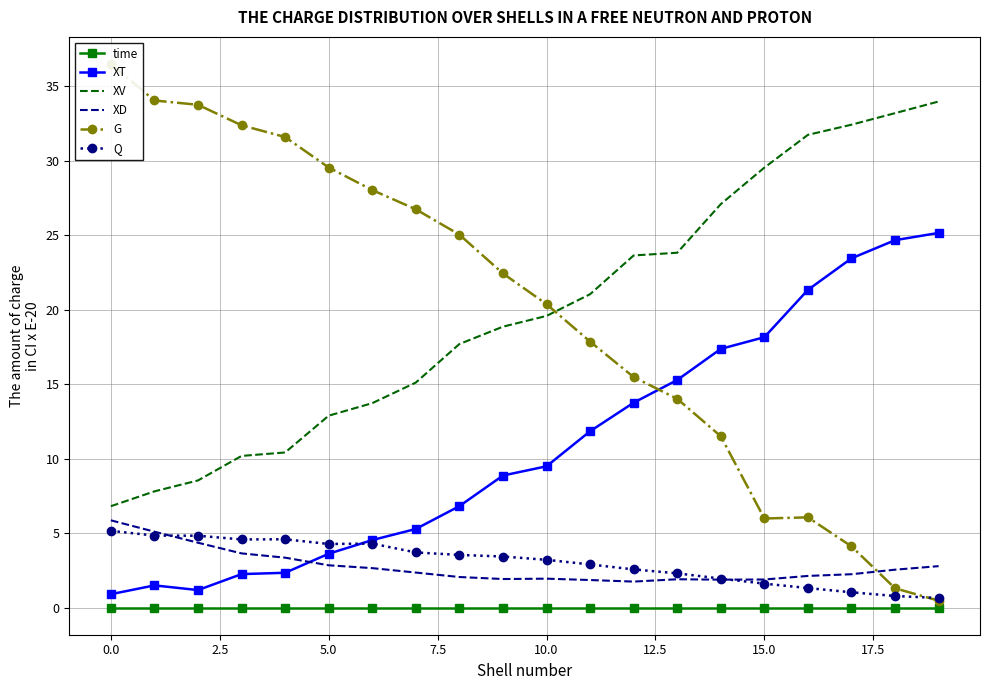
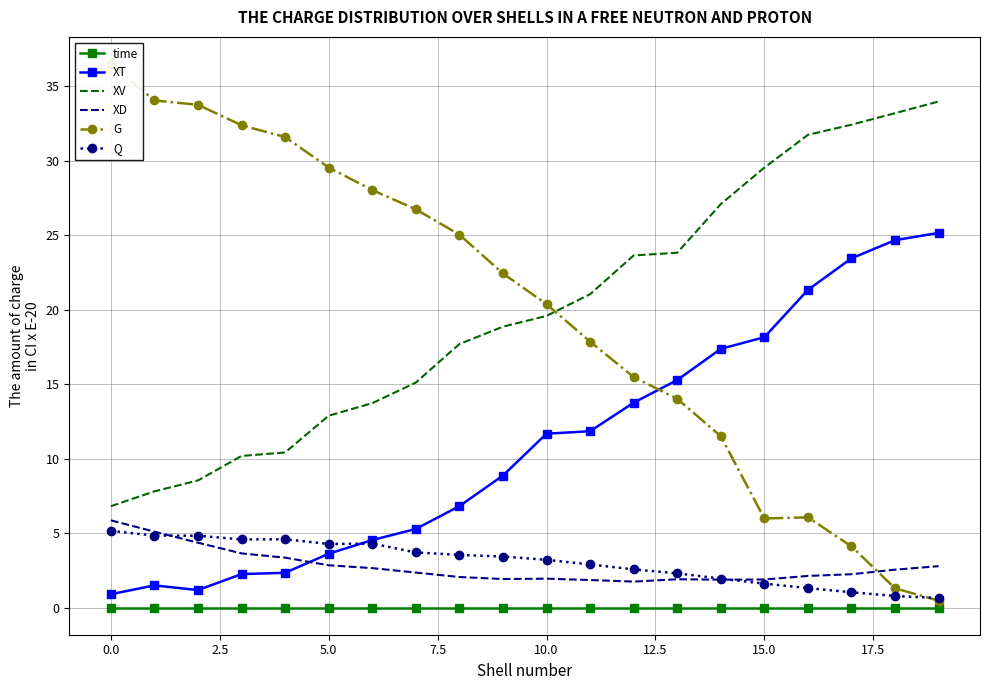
  {
    "XT": {
      "0.0": 0.9,
      "5.0": 3.6,
-     "10.0": 9.5,
+     "10.0": 11.7,
      "15.0": 18.2
    },
    "G": {
      "5.0": 29.6,
      "10.0": 20.4,
      "15.0": 6.0
    }
  }
